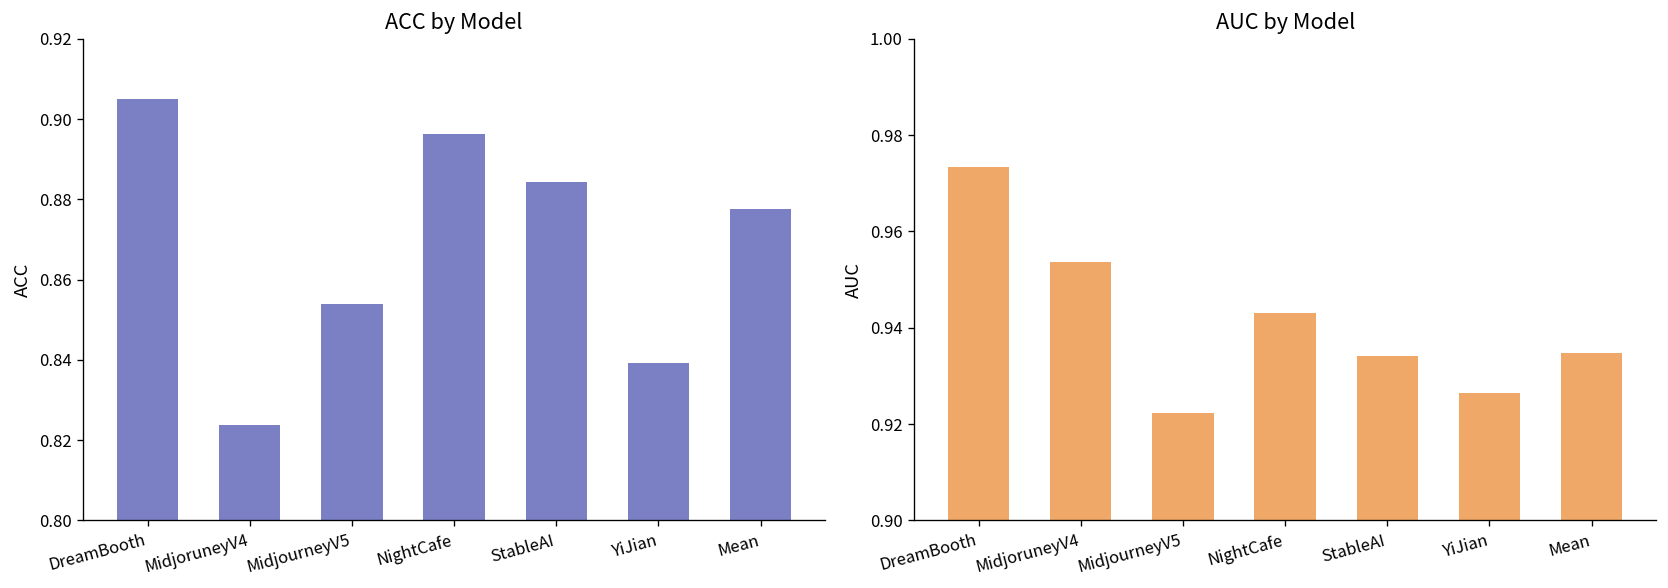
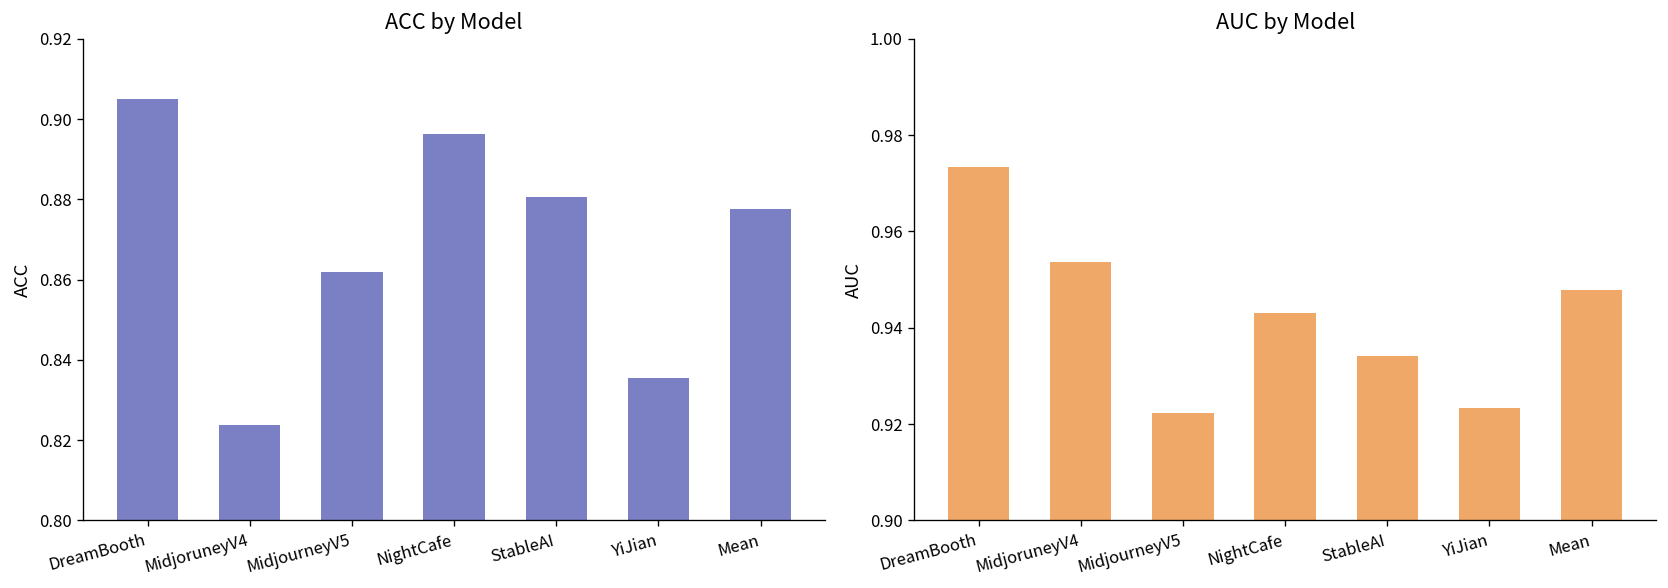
  {
    "ACC by Model": {
      "DreamBooth": 0.905,
      "MidjoruneyV4": 0.824,
-     "MidjourneyV5": 0.854,
+     "MidjourneyV5": 0.862,
      "NightCafe": 0.896,
-     "StableAI": 0.884,
-     "YiJian": 0.839,
+     "StableAI": 0.881,
+     "YiJian": 0.835,
      "Mean": 0.878
    },
    "AUC by Model": {
      "DreamBooth": 0.973,
      "MidjoruneyV4": 0.954,
      "MidjourneyV5": 0.922,
      "NightCafe": 0.943,
      "StableAI": 0.934,
-     "YiJian": 0.926,
-     "Mean": 0.935
+     "YiJian": 0.923,
+     "Mean": 0.948
    }
  }
